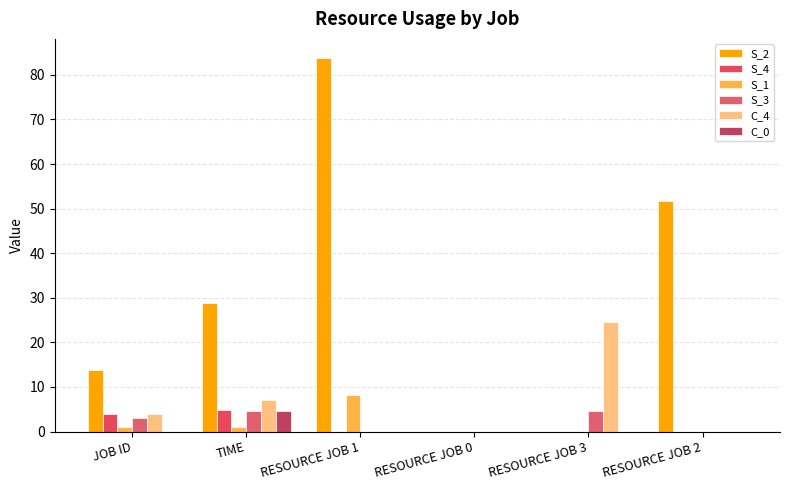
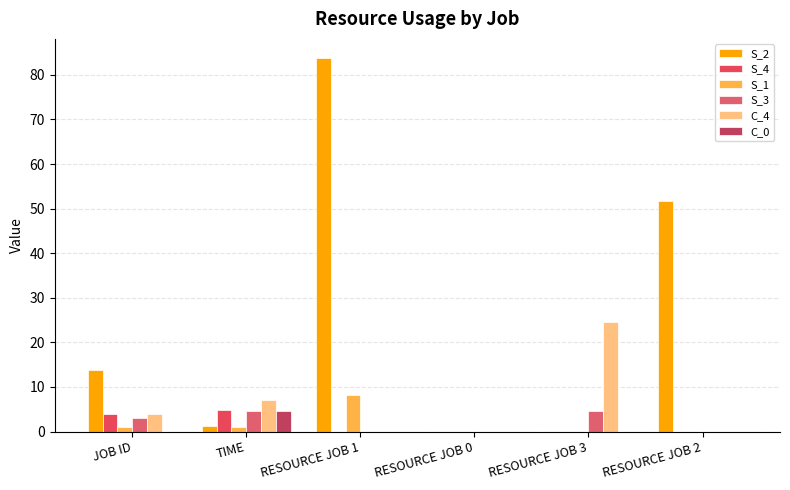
  {
    "S_2": {
      "JOB ID": 14,
-     "TIME": 29,
+     "TIME": 1,
      "RESOURCE JOB 1": 84,
      "RESOURCE JOB 0": 0,
      "RESOURCE JOB 3": 0,
      "RESOURCE JOB 2": 52
    }
  }
